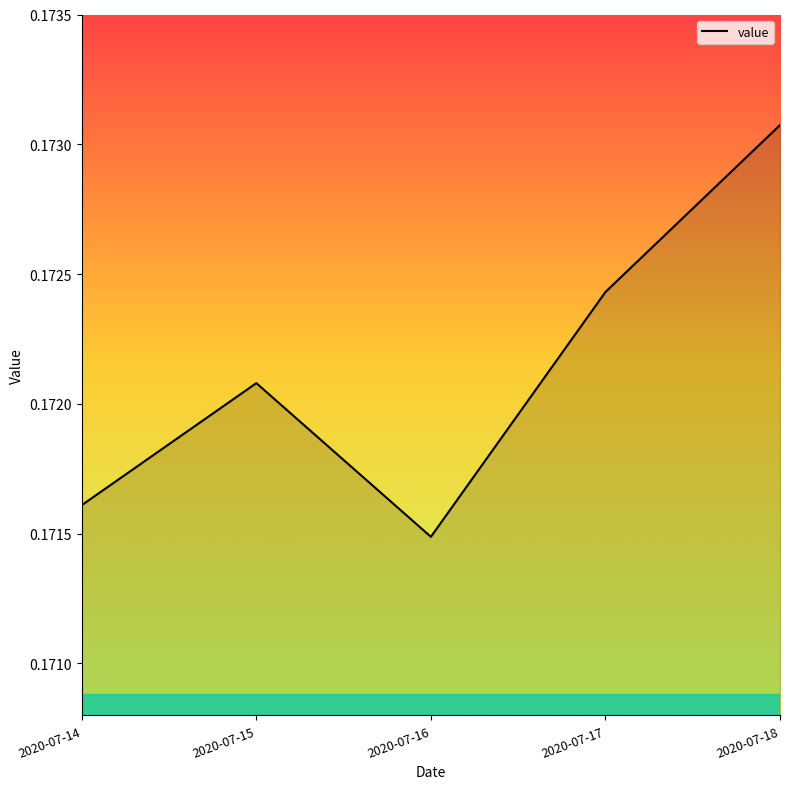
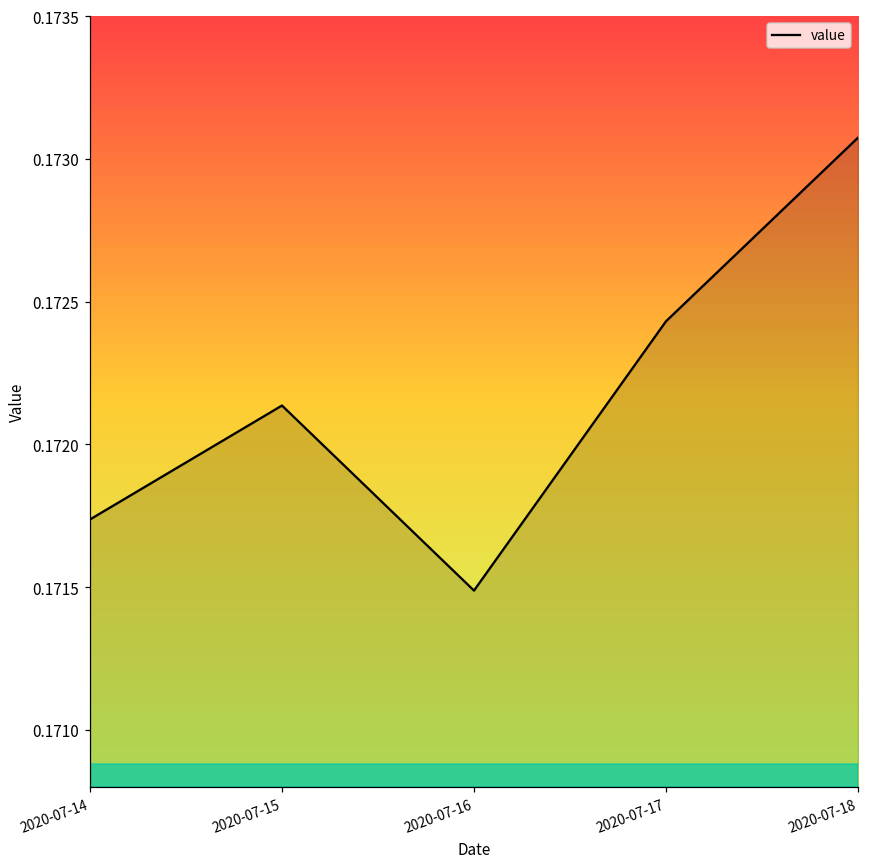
  {
-   "2020-07-14": 0.17161,
-   "2020-07-15": 0.17208,
+   "2020-07-14": 0.17174,
+   "2020-07-15": 0.17214,
    "2020-07-16": 0.17149,
    "2020-07-17": 0.17243,
    "2020-07-18": 0.17307
  }
